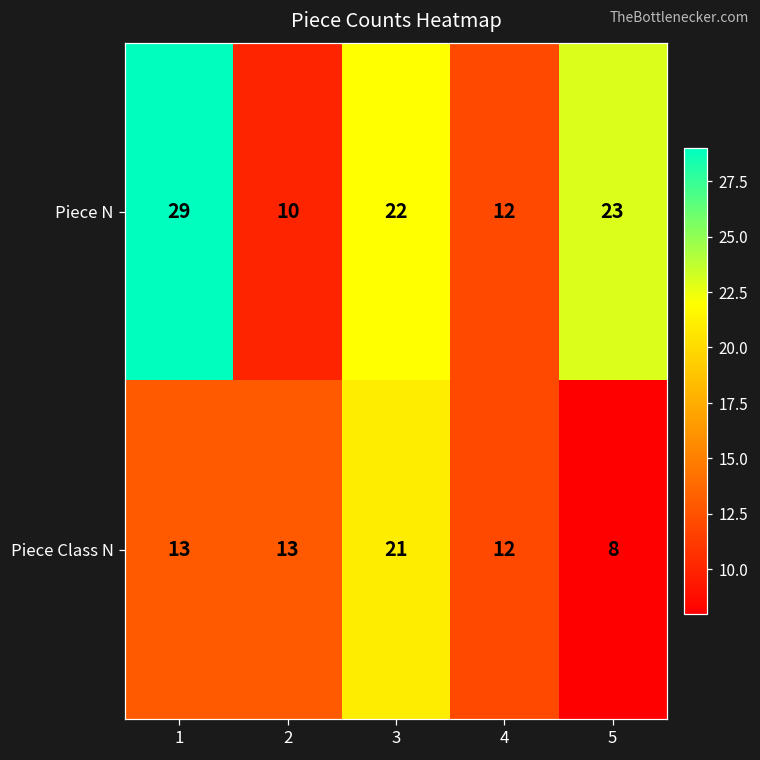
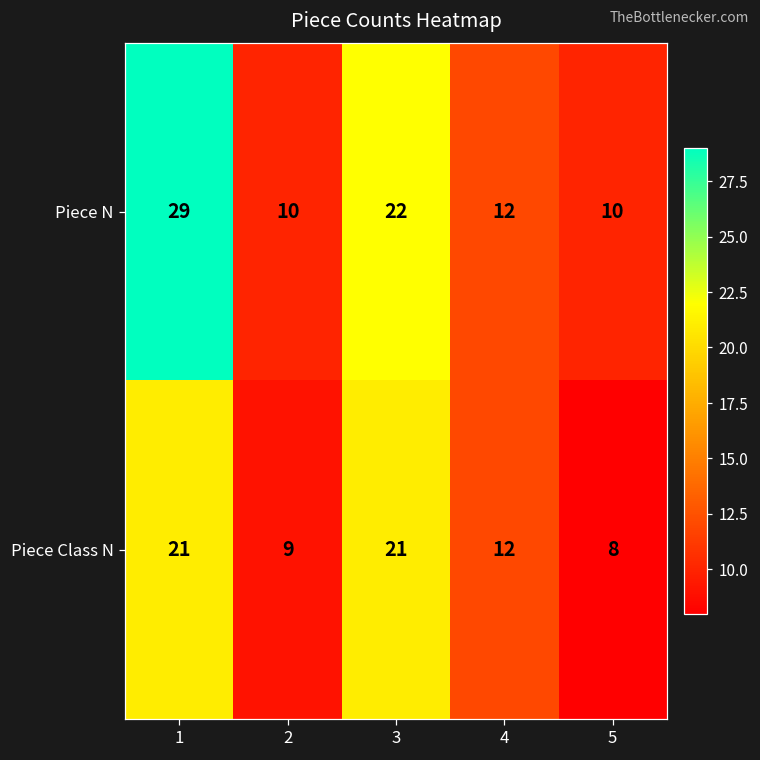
  {
    "Piece N": {
      "1": 29,
      "2": 10,
      "3": 22,
      "4": 12,
-     "5": 23
+     "5": 10
    },
    "Piece Class N": {
-     "1": 13,
-     "2": 13,
+     "1": 21,
+     "2": 9,
      "3": 21,
      "4": 12,
      "5": 8
    }
  }
